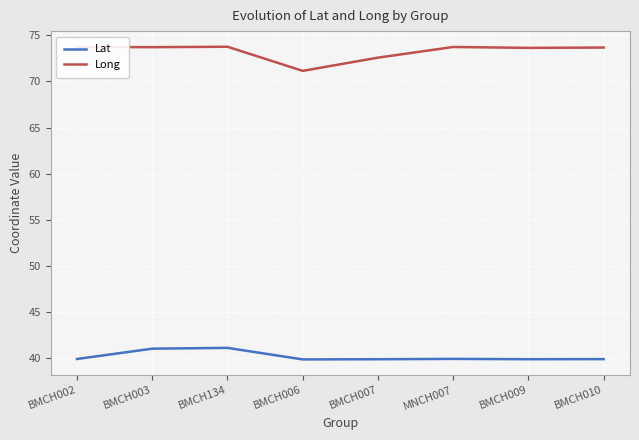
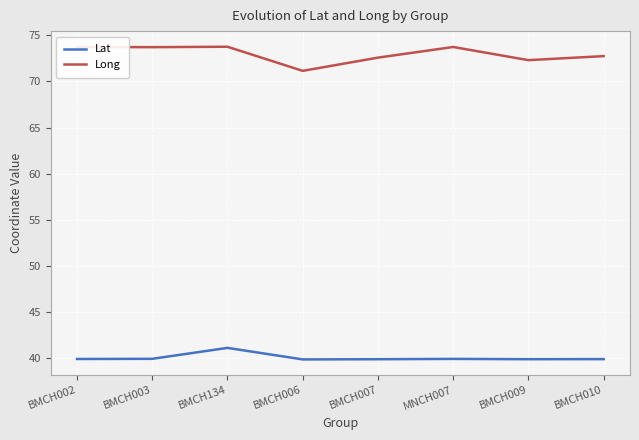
  {
    "Lat": {
      "BMCH002": 40,
-     "BMCH003": 41,
+     "BMCH003": 40,
      "BMCH134": 41,
      "BMCH006": 40,
      "BMCH007": 40,
      "MNCH007": 40,
      "BMCH009": 40,
      "BMCH010": 40
    },
    "Long": {
      "BMCH003": 74,
      "BMCH134": 74,
      "BMCH006": 71,
      "BMCH007": 73,
      "MNCH007": 74,
-     "BMCH009": 74,
-     "BMCH010": 74
+     "BMCH009": 72,
+     "BMCH010": 73
    }
  }
